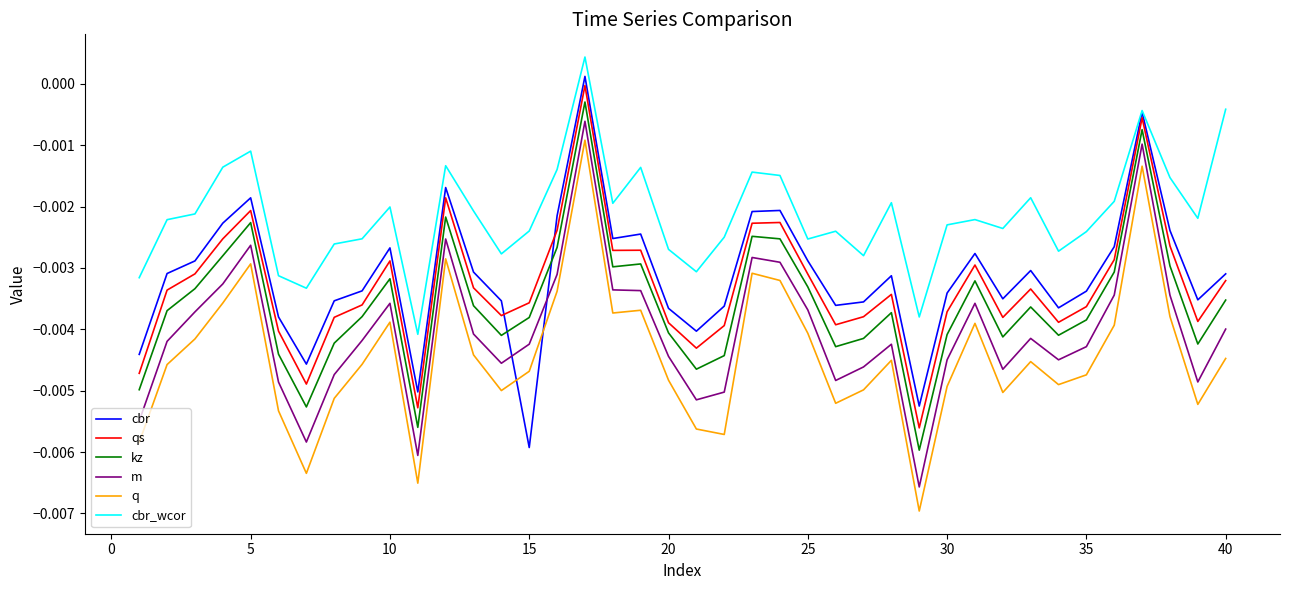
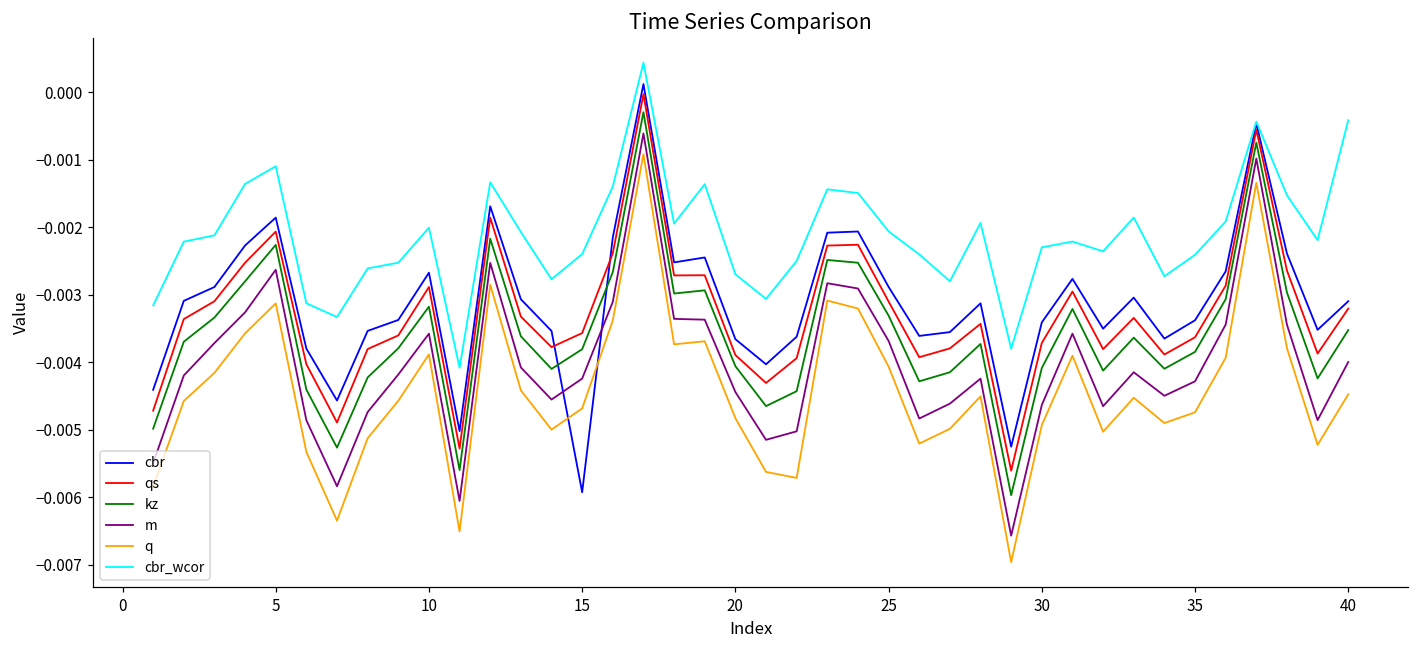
  {
    "cbr": {
      "5": -0.0019,
      "10": -0.0027,
      "15": -0.0059,
      "20": -0.0037,
      "25": -0.0029,
      "30": -0.0034,
      "35": -0.0034,
      "40": -0.0031
    },
    "qs": {
      "5": -0.0021,
      "10": -0.0029,
      "15": -0.0036,
      "20": -0.0039,
      "25": -0.0031,
      "30": -0.0037,
      "35": -0.0036,
      "40": -0.0032
    },
    "kz": {
      "5": -0.0023,
      "10": -0.0032,
      "15": -0.0038,
      "20": -0.0041,
      "25": -0.0033,
      "30": -0.0041,
      "35": -0.0038,
      "40": -0.0035
    },
    "m": {
      "5": -0.0026,
      "10": -0.0036,
      "15": -0.0042,
      "20": -0.0044,
      "25": -0.0037,
-     "30": -0.0045,
+     "30": -0.0046,
      "35": -0.0043,
      "40": -0.0040
    },
    "q": {
-     "5": -0.0029,
+     "5": -0.0031,
      "10": -0.0039,
      "15": -0.0047,
      "20": -0.0048,
      "25": -0.0041,
      "30": -0.0049,
      "35": -0.0047,
      "40": -0.0045
    },
    "cbr_wcor": {
      "5": -0.0011,
      "10": -0.0020,
      "15": -0.0024,
      "20": -0.0027,
-     "25": -0.0025,
+     "25": -0.0021,
      "30": -0.0023,
      "35": -0.0024,
      "40": -0.0004
    }
  }
